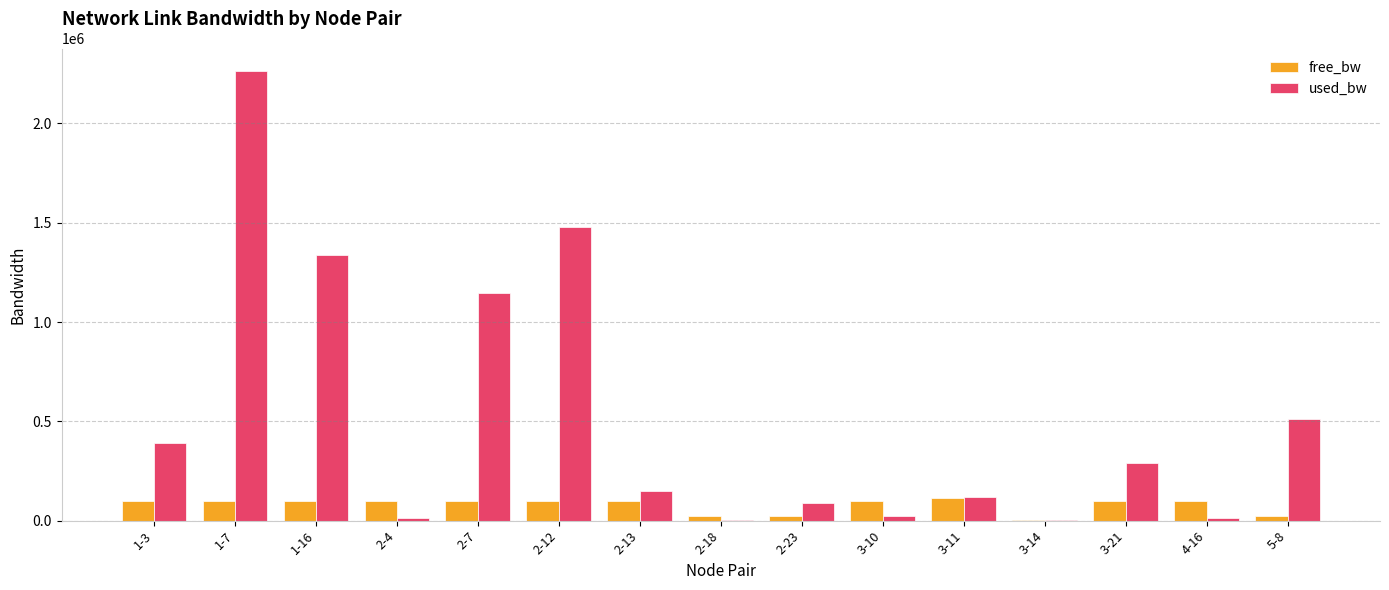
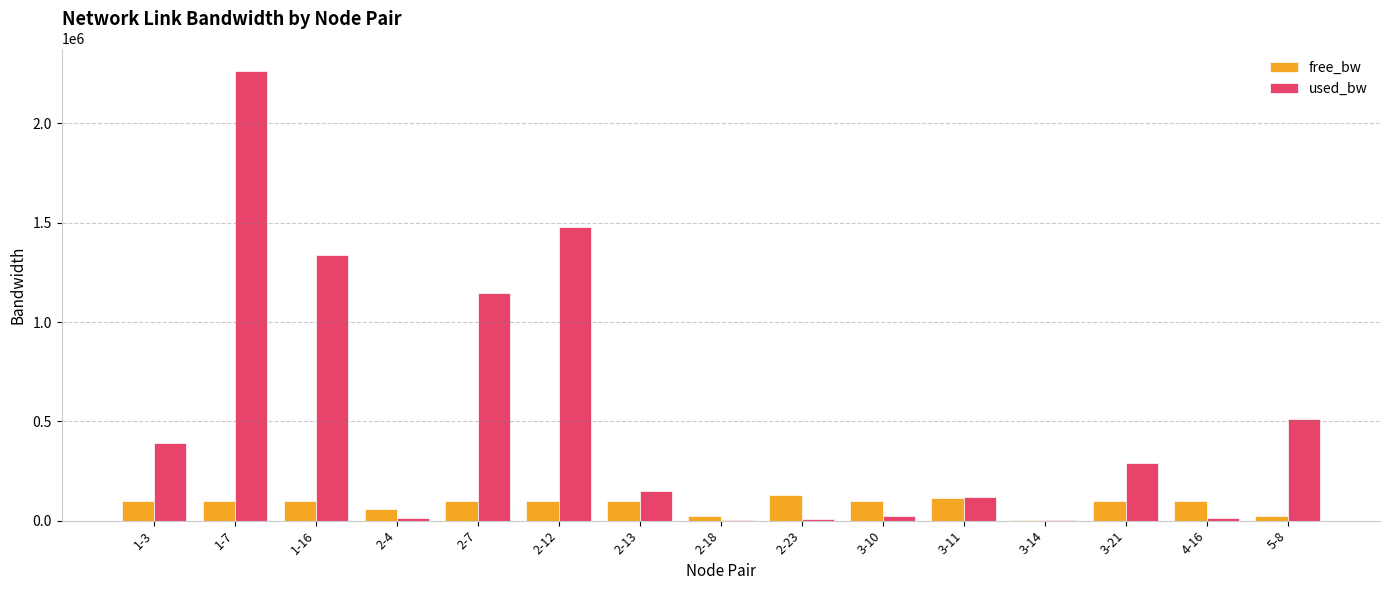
  {
    "free_bw": {
      "1-3": 100000,
      "1-7": 100000,
      "1-16": 100000,
-     "2-4": 100000,
+     "2-4": 60000,
      "2-7": 100000,
      "2-12": 100000,
      "2-13": 100000,
      "2-18": 20000,
-     "2-23": 20000,
+     "2-23": 130000,
      "3-10": 100000,
      "3-11": 110000,
      "3-21": 100000,
      "4-16": 100000,
      "5-8": 20000
    },
    "used_bw": {
      "1-3": 390000,
      "1-7": 2260000,
      "1-16": 1340000,
      "2-4": 10000,
      "2-7": 1140000,
      "2-12": 1480000,
      "2-13": 150000,
-     "2-23": 90000,
+     "2-23": 10000,
      "3-10": 30000,
      "3-11": 120000,
      "3-21": 290000,
      "4-16": 10000,
      "5-8": 510000
    }
  }
